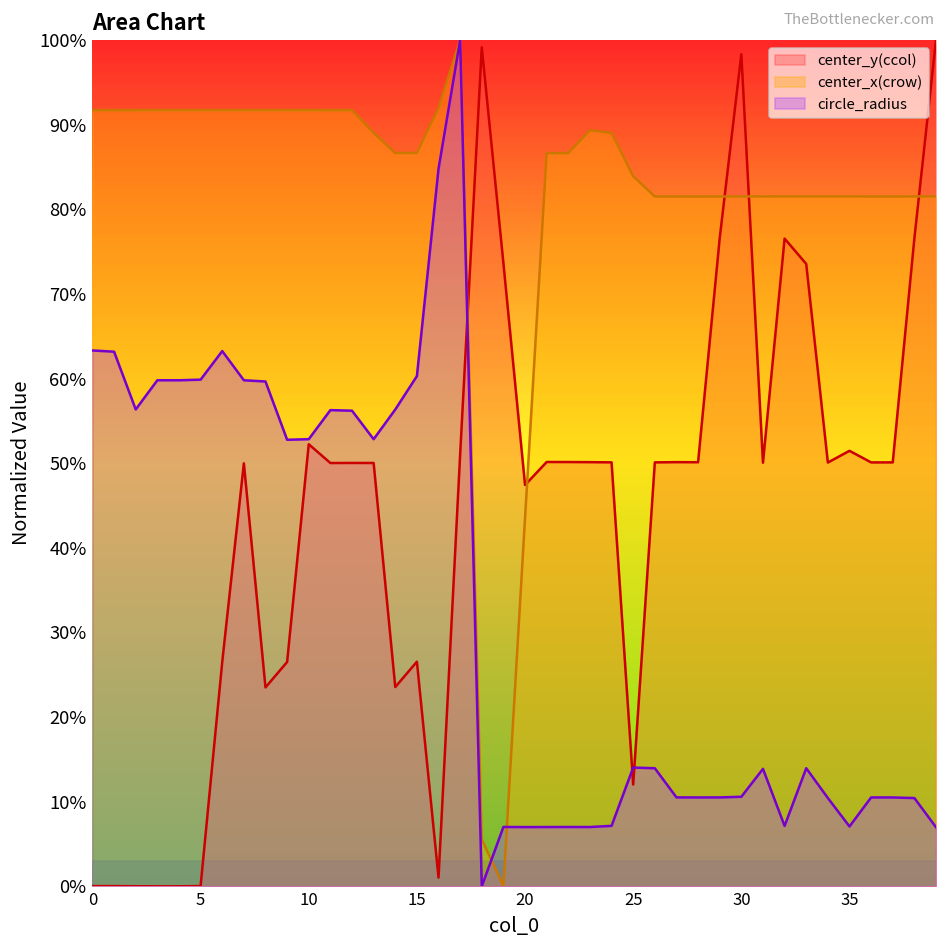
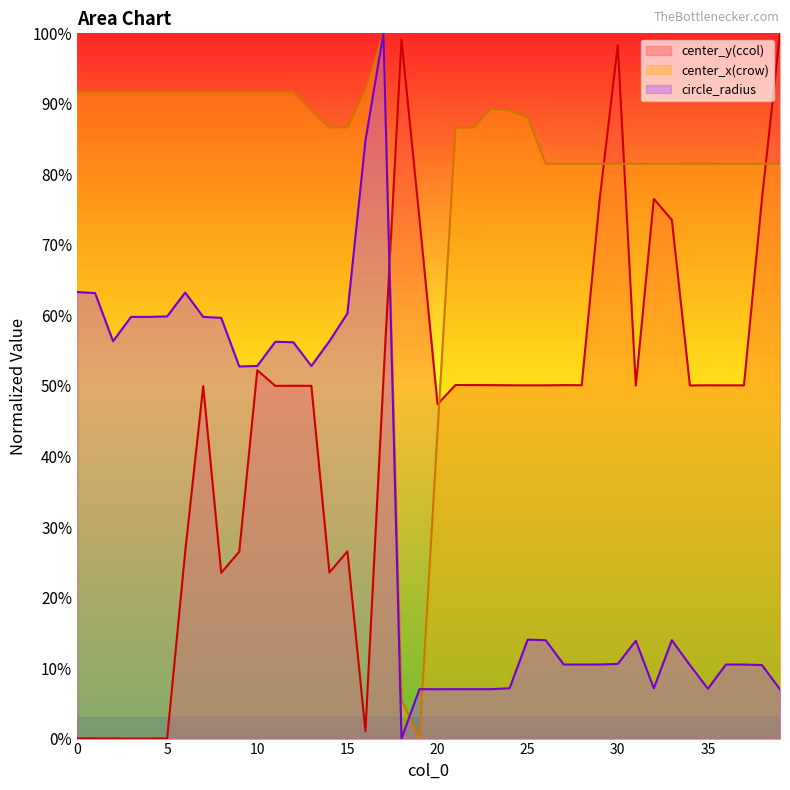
  {
    "center_y(ccol)": {
      "10": "52%",
      "15": "27%",
      "20": "47%",
-     "25": "12%",
+     "25": "50%",
      "30": "98%",
-     "35": "51%"
+     "35": "50%"
    },
    "center_x(crow)": {
      "0": "92%",
      "5": "92%",
      "10": "92%",
      "15": "87%",
      "20": "44%",
-     "25": "84%",
+     "25": "88%",
      "30": "82%",
      "35": "82%"
    },
    "circle_radius": {
      "0": "63%",
      "5": "60%",
      "10": "53%",
      "15": "60%",
      "20": "7%",
      "25": "14%",
      "30": "11%",
      "35": "7%"
    }
  }
